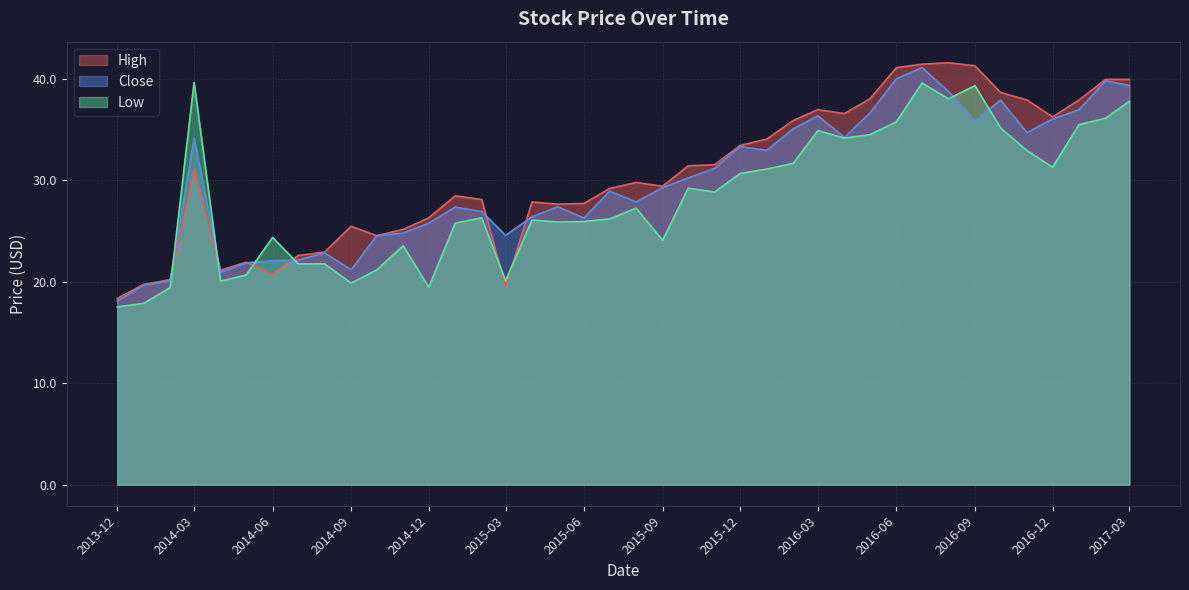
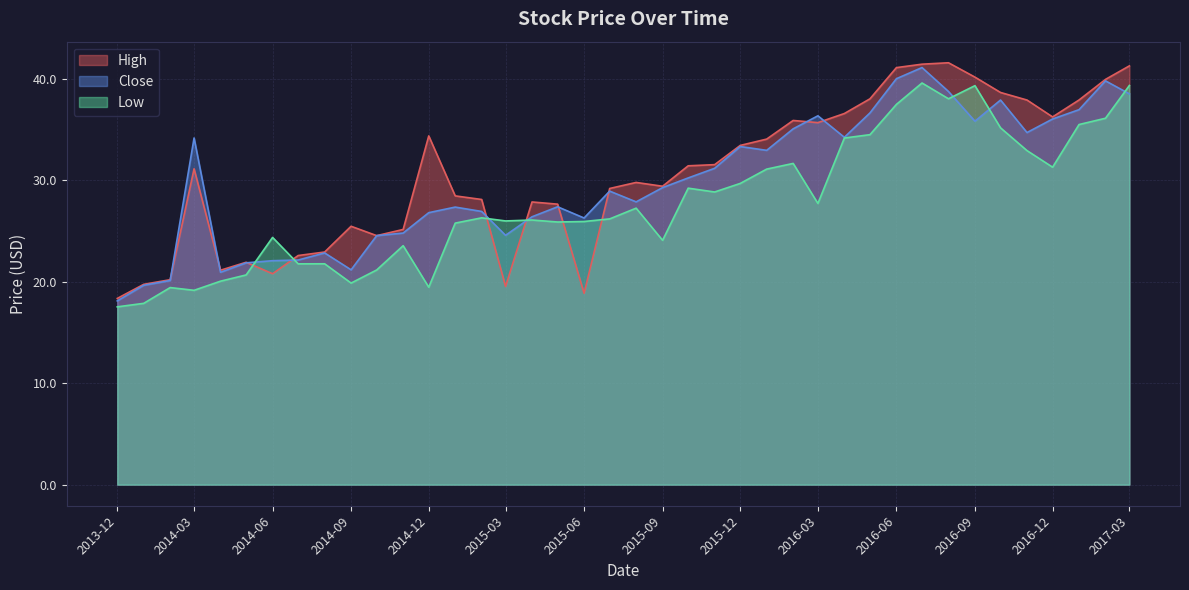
  {
    "High": {
      "2014-03": 31.1,
      "2014-06": 20.8,
      "2014-09": 25.5,
-     "2014-12": 26.3,
+     "2014-12": 34.4,
      "2015-03": 19.5,
-     "2015-06": 27.7,
-     "2016-03": 37.0,
+     "2015-06": 18.9,
+     "2016-03": 35.7,
      "2016-06": 41.1,
-     "2016-09": 41.3,
-     "2017-03": 40.0
+     "2016-09": 40.2,
+     "2017-03": 41.3
    },
    "Close": {
      "2014-03": 34.2,
      "2014-06": 22.1,
      "2014-09": 21.2,
-     "2014-12": 25.8,
+     "2014-12": 26.8,
      "2015-03": 24.6,
      "2015-06": 26.3,
      "2016-03": 36.4,
      "2016-06": 40.0,
      "2016-09": 35.8,
-     "2017-03": 39.4
+     "2017-03": 38.5
    },
    "Low": {
      "2013-12": 17.5,
-     "2014-03": 39.7,
+     "2014-03": 19.2,
      "2014-06": 24.4,
      "2014-09": 19.9,
      "2014-12": 19.5,
-     "2015-03": 20.1,
+     "2015-03": 26.0,
      "2015-06": 25.9,
      "2015-09": 24.1,
-     "2015-12": 30.7,
-     "2016-03": 34.9,
-     "2016-06": 35.8,
+     "2015-12": 29.7,
+     "2016-03": 27.7,
+     "2016-06": 37.5,
      "2016-09": 39.3,
      "2016-12": 31.3,
-     "2017-03": 37.8
+     "2017-03": 39.4
    }
  }
